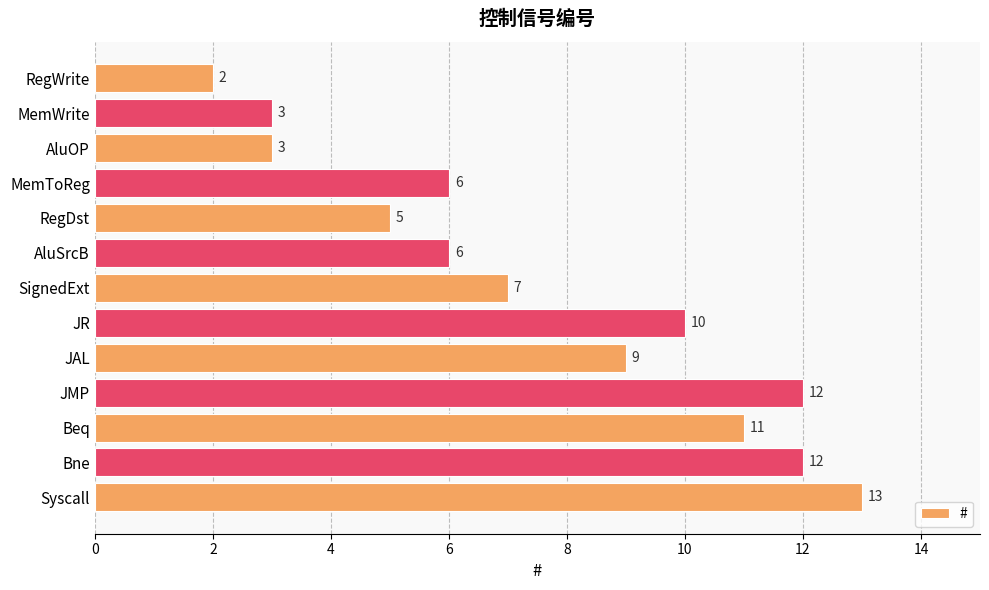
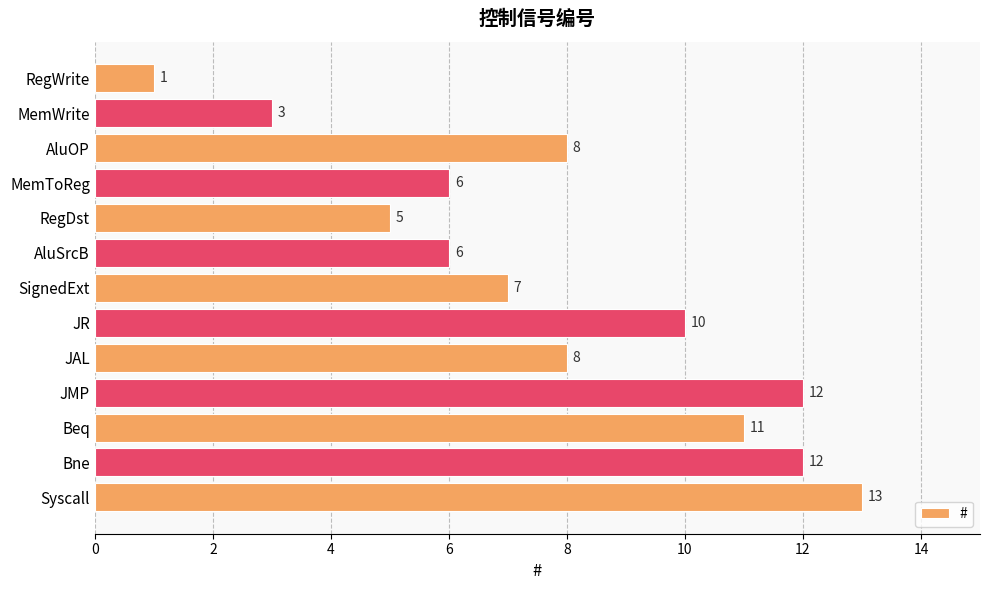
  {
-   "RegWrite": 2,
+   "RegWrite": 1,
    "MemWrite": 3,
-   "AluOP": 3,
+   "AluOP": 8,
    "MemToReg": 6,
    "RegDst": 5,
    "AluSrcB": 6,
    "SignedExt": 7,
    "JR": 10,
-   "JAL": 9,
+   "JAL": 8,
    "JMP": 12,
    "Beq": 11,
    "Bne": 12,
    "Syscall": 13
  }
